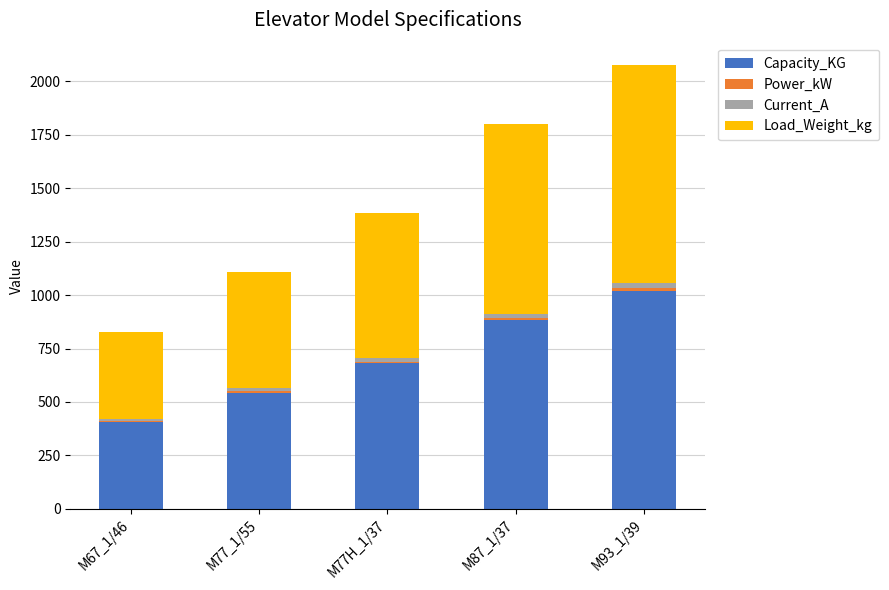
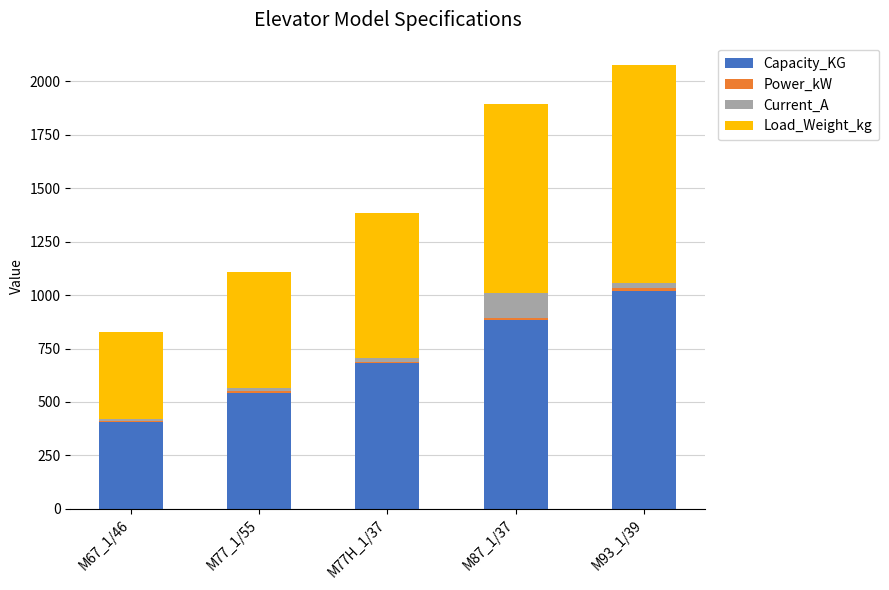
  {
    "Capacity_KG": {
      "M67_1/46": 410,
      "M77_1/55": 540,
      "M77H_1/37": 680,
      "M87_1/37": 880,
      "M93_1/39": 1020
    },
    "Current_A": {
      "M77_1/55": 10,
      "M77H_1/37": 20,
-     "M87_1/37": 20,
+     "M87_1/37": 120,
      "M93_1/39": 30
    },
    "Load_Weight_kg": {
      "M67_1/46": 410,
      "M77_1/55": 540,
      "M77H_1/37": 680,
      "M87_1/37": 880,
      "M93_1/39": 1020
    }
  }
